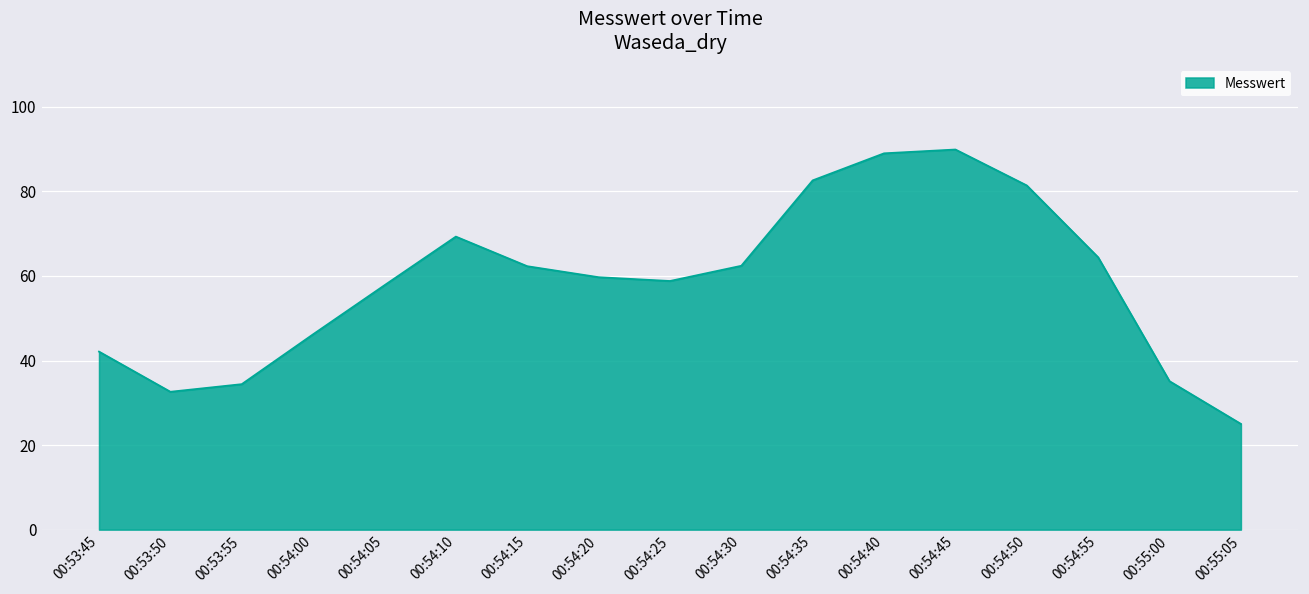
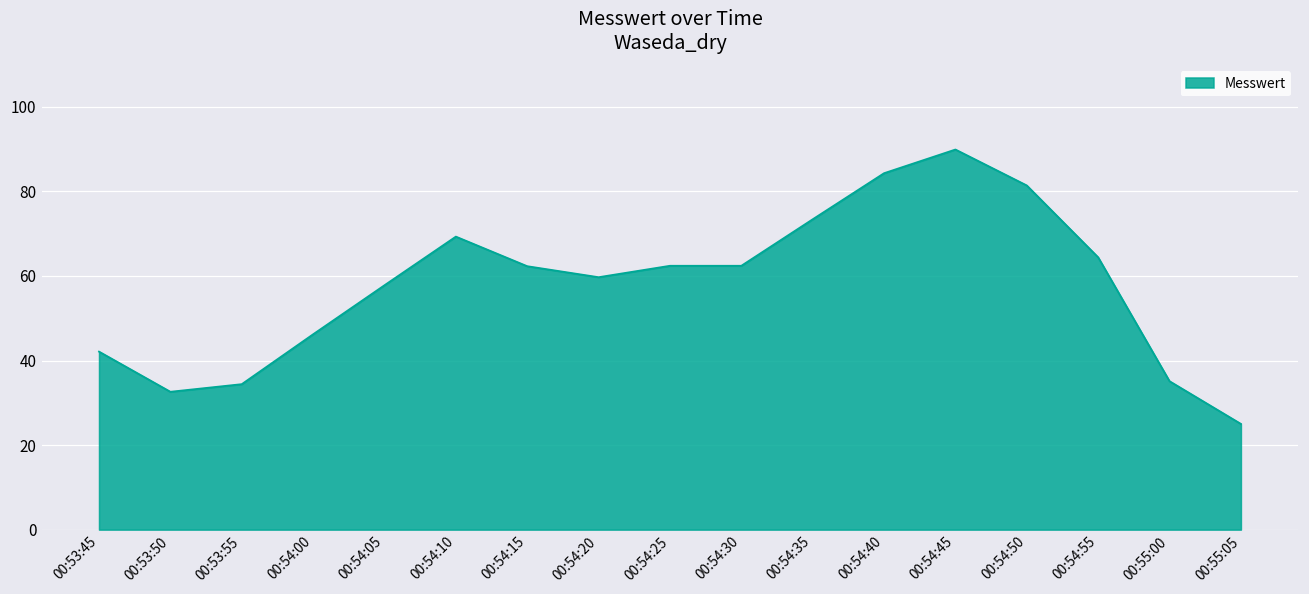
  {
    "00:53:45": 42,
    "00:53:50": 33,
    "00:53:55": 34,
    "00:54:00": 46,
    "00:54:05": 58,
    "00:54:10": 69,
    "00:54:15": 62,
    "00:54:20": 60,
-   "00:54:25": 59,
+   "00:54:25": 62,
    "00:54:30": 62,
-   "00:54:35": 83,
-   "00:54:40": 89,
+   "00:54:35": 73,
+   "00:54:40": 84,
    "00:54:45": 90,
    "00:54:50": 81,
    "00:54:55": 64,
    "00:55:00": 35,
    "00:55:05": 25
  }
